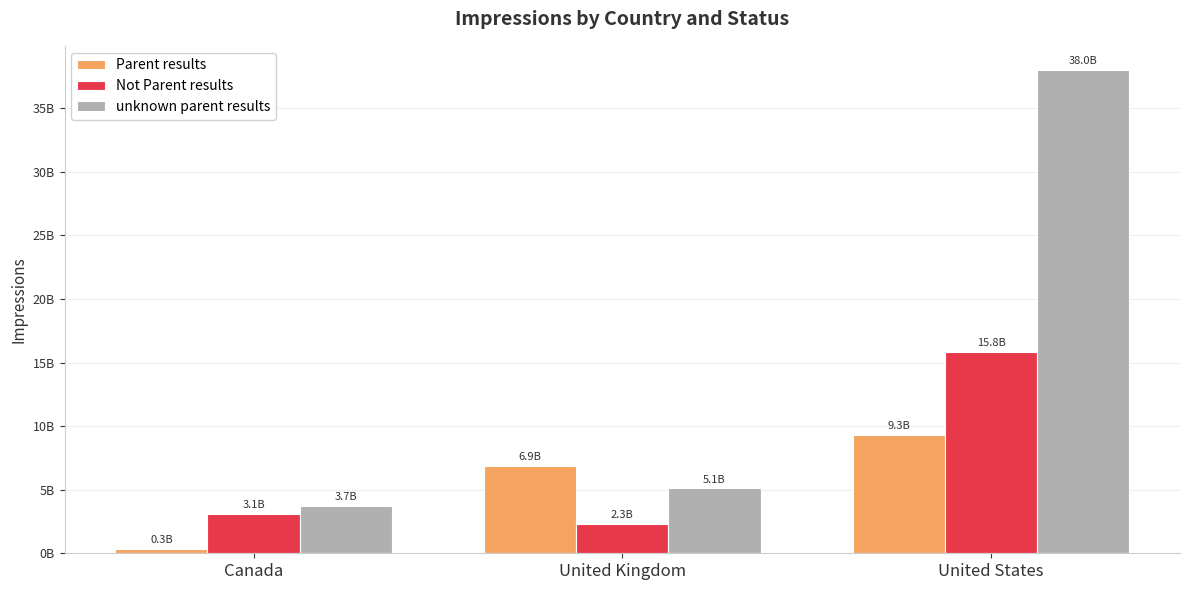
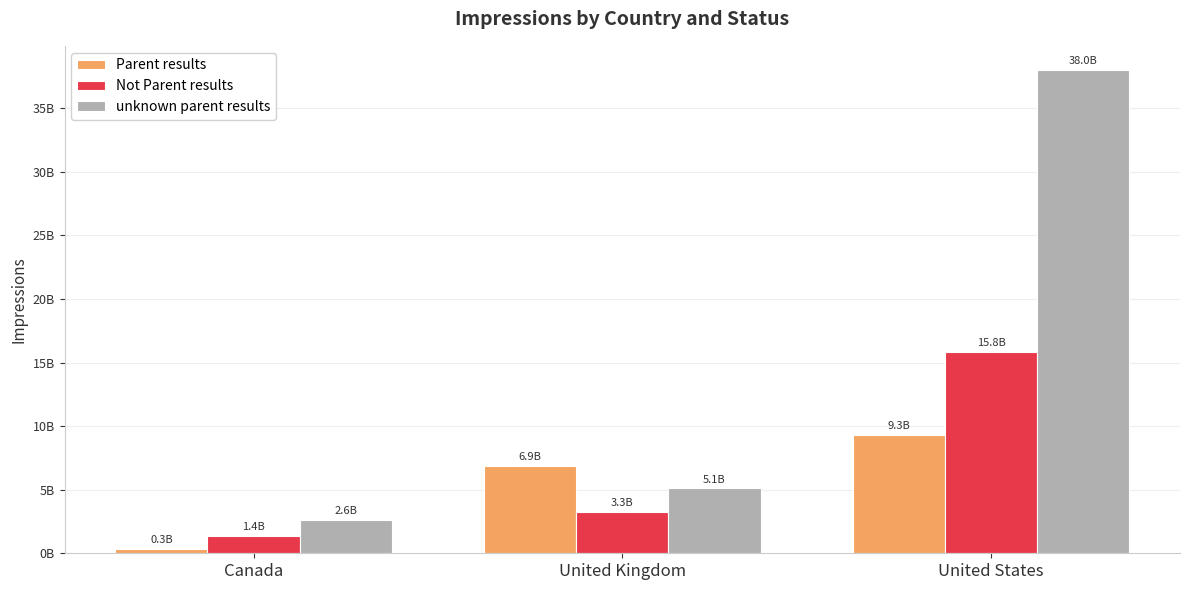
  {
    "Parent results": {
      "Canada": "0.3B",
      "United Kingdom": "6.9B",
      "United States": "9.3B"
    },
    "Not Parent results": {
-     "Canada": "3.1B",
-     "United Kingdom": "2.3B",
+     "Canada": "1.4B",
+     "United Kingdom": "3.3B",
      "United States": "15.8B"
    },
    "unknown parent results": {
-     "Canada": "3.7B",
+     "Canada": "2.6B",
      "United Kingdom": "5.1B",
      "United States": "38.0B"
    }
  }
